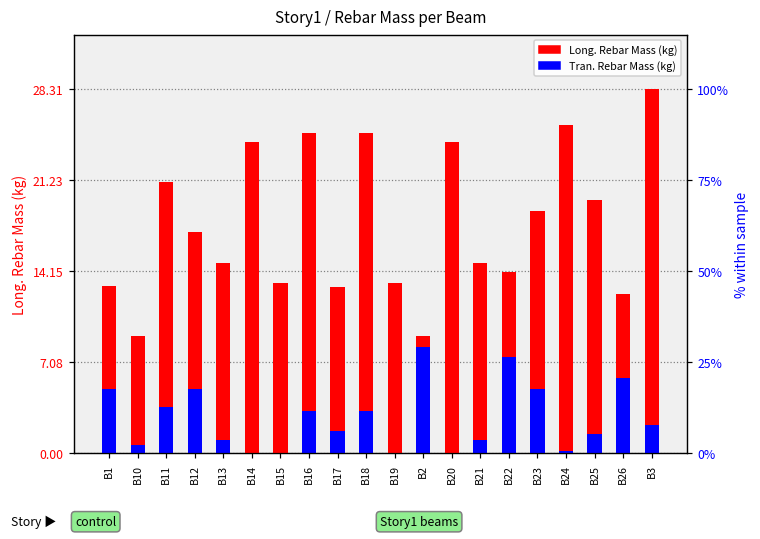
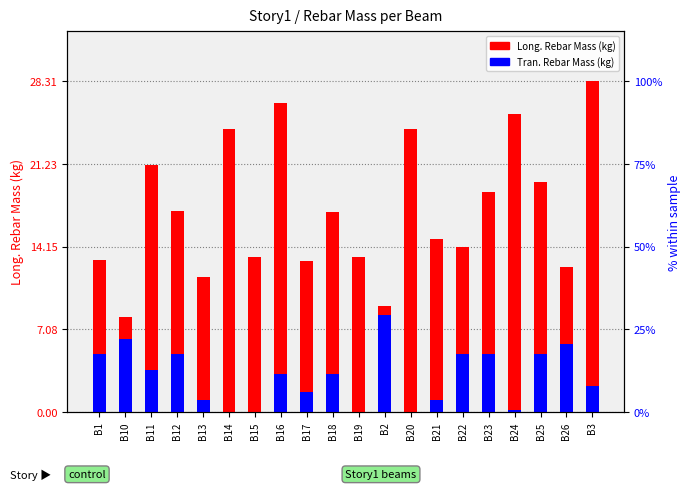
  {
    "Long. Rebar Mass (kg)": {
      "B1": 13.0,
-     "B10": 9.1,
+     "B10": 8.1,
      "B11": 21.1,
      "B12": 17.2,
-     "B13": 14.8,
+     "B13": 11.5,
      "B14": 24.2,
      "B15": 13.3,
-     "B16": 24.9,
+     "B16": 26.4,
      "B17": 12.9,
-     "B18": 24.9,
+     "B18": 17.1,
      "B19": 13.3,
      "B2": 9.1,
      "B20": 24.2,
      "B21": 14.8,
      "B22": 14.1,
      "B23": 18.9,
      "B24": 25.5,
      "B25": 19.7,
      "B26": 12.4,
      "B3": 28.3
    },
    "Tran. Rebar Mass (kg)": {
-     "B10": 0.7,
+     "B10": 6.3,
      "B14": 0.0,
      "B15": 0.0,
      "B19": 0.0,
      "B20": 0.0,
-     "B22": 7.5,
-     "B25": 1.5
+     "B22": 5.0,
+     "B25": 5.0
    }
  }
